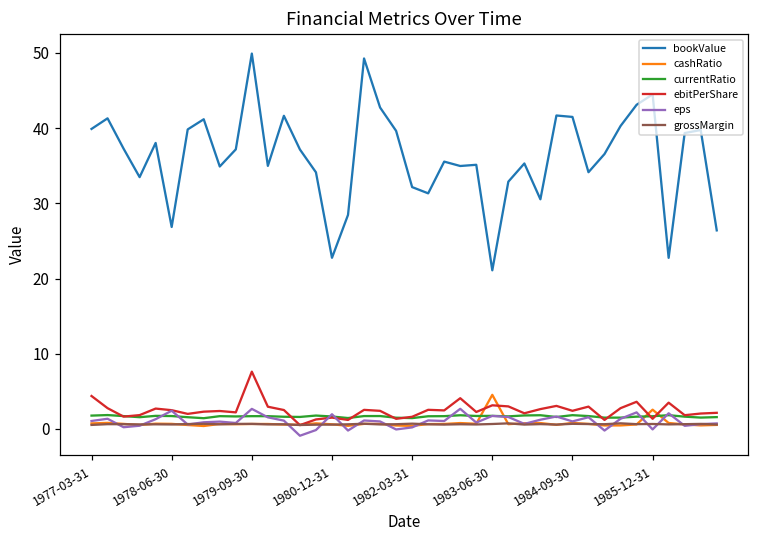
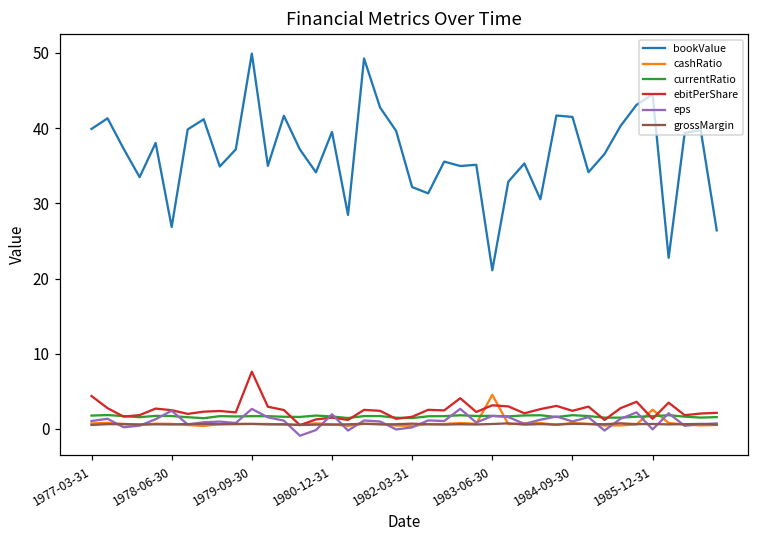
  {
    "bookValue": {
      "1977-03-31": 40,
      "1978-06-30": 27,
      "1979-09-30": 50,
-     "1980-12-31": 23,
+     "1980-12-31": 39,
      "1982-03-31": 32,
      "1983-06-30": 21,
      "1984-09-30": 41
    },
    "cashRatio": {
      "1983-06-30": 5,
      "1985-12-31": 3
    },
    "currentRatio": {
      "1977-03-31": 2,
      "1978-06-30": 2,
      "1979-09-30": 2,
      "1984-09-30": 2
    },
    "ebitPerShare": {
      "1977-03-31": 4,
      "1979-09-30": 8,
      "1983-06-30": 3,
      "1984-09-30": 2
    },
    "eps": {
      "1979-09-30": 3,
      "1985-12-31": 0
    },
    "grossMargin": {
      "1983-06-30": 1,
      "1985-12-31": 1
    }
  }
